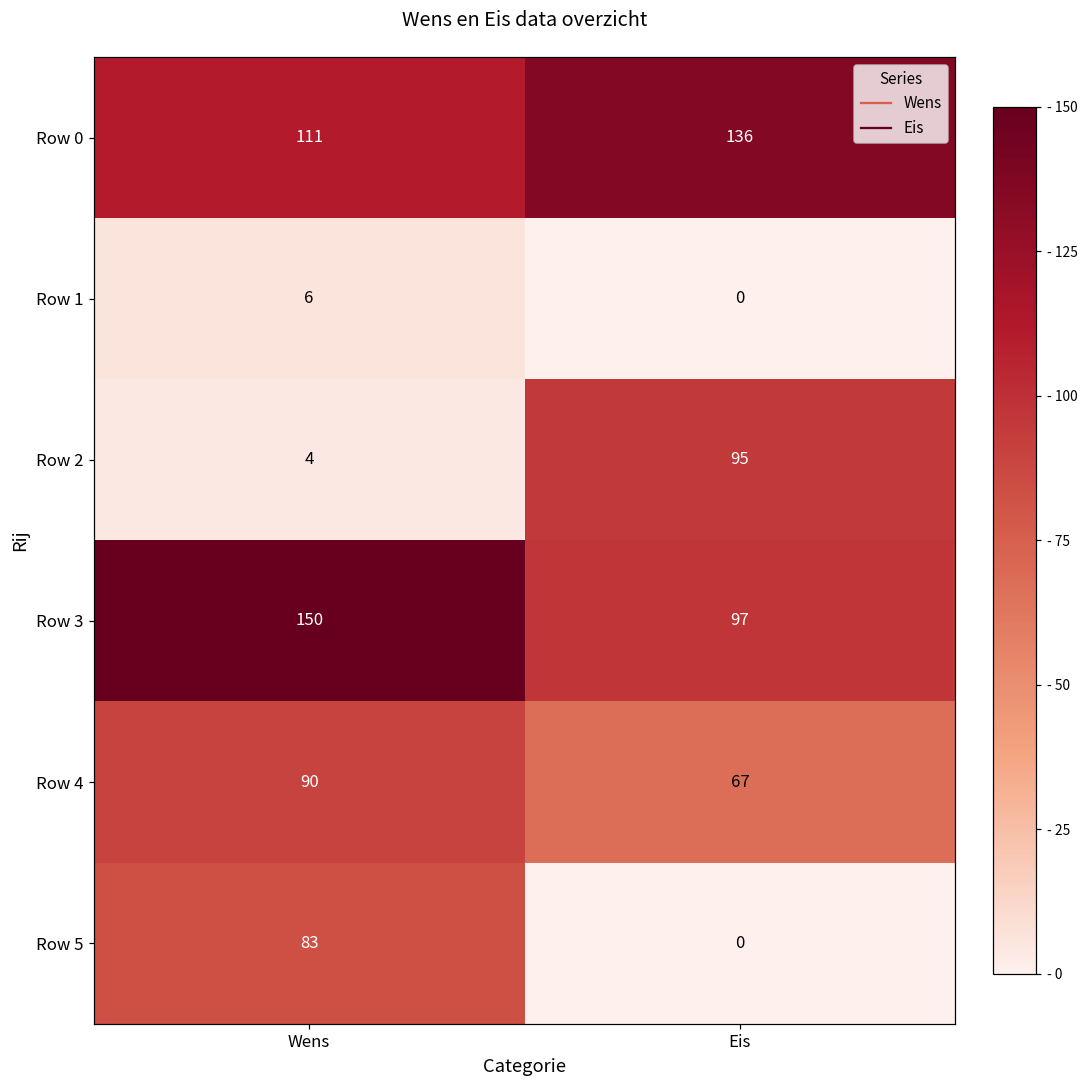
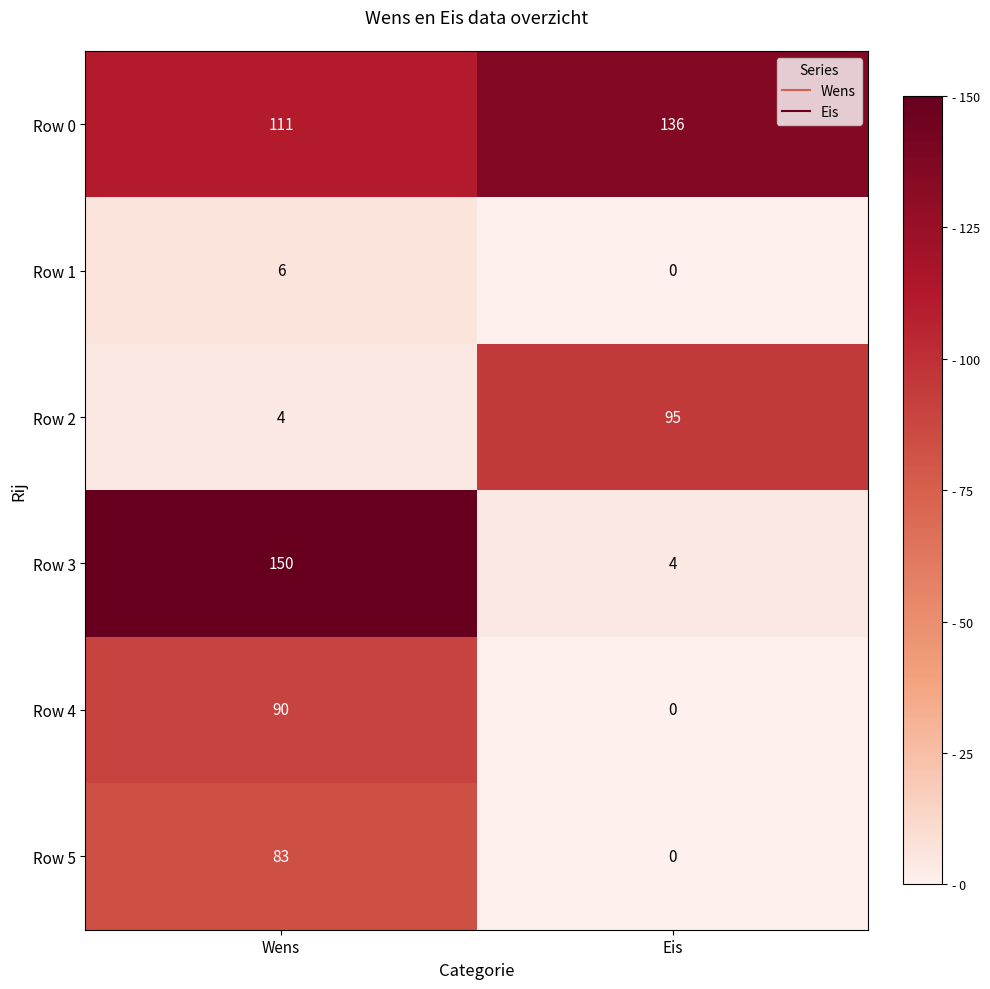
  {
    "Row 0": {
      "Wens": 111,
      "Eis": 136
    },
    "Row 1": {
      "Wens": 6,
      "Eis": 0
    },
    "Row 2": {
      "Wens": 4,
      "Eis": 95
    },
    "Row 3": {
      "Wens": 150,
-     "Eis": 97
+     "Eis": 4
    },
    "Row 4": {
      "Wens": 90,
-     "Eis": 67
+     "Eis": 0
    },
    "Row 5": {
      "Wens": 83,
      "Eis": 0
    }
  }
